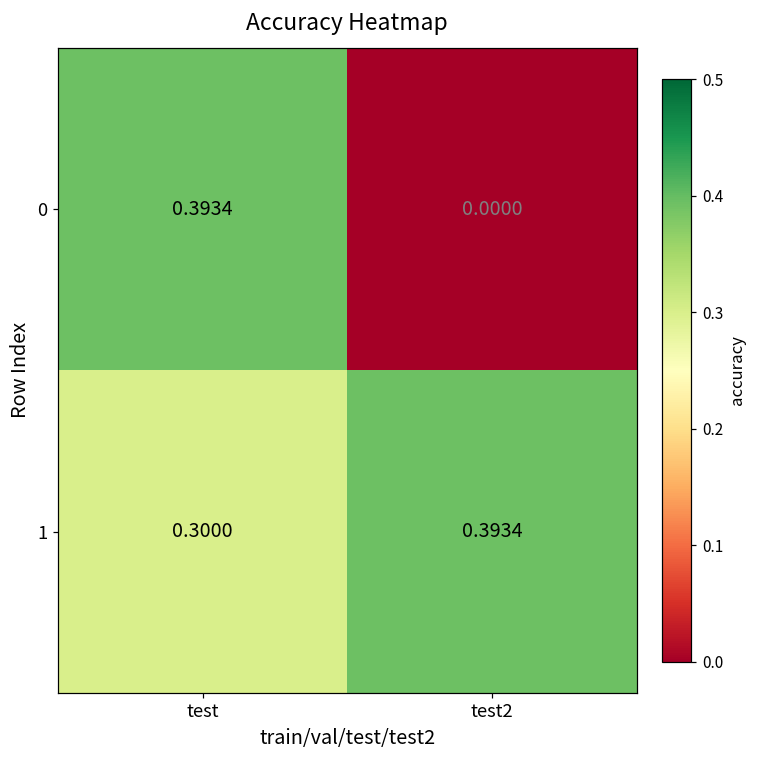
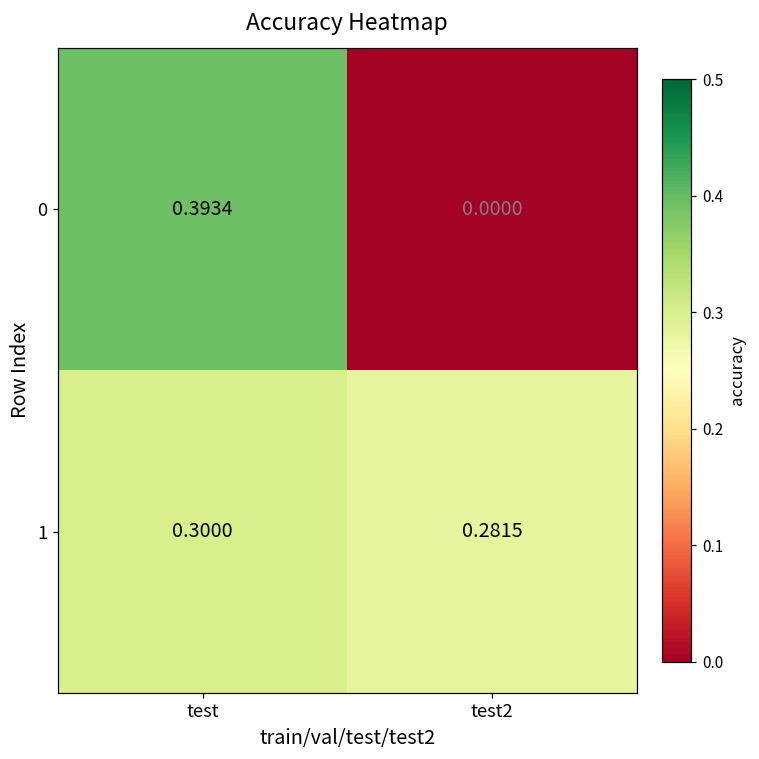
  {
    "0": {
      "test": 0.3934,
      "test2": 0.0000
    },
    "1": {
      "test": 0.3000,
-     "test2": 0.3934
+     "test2": 0.2815
    }
  }
